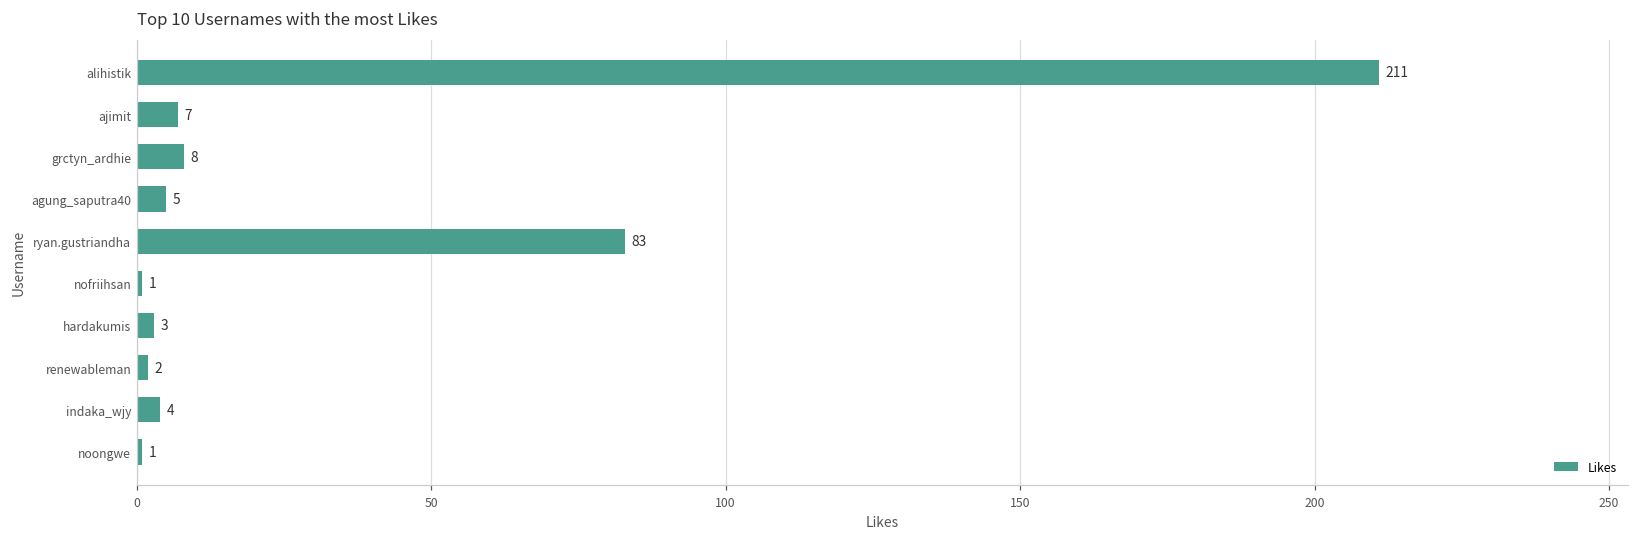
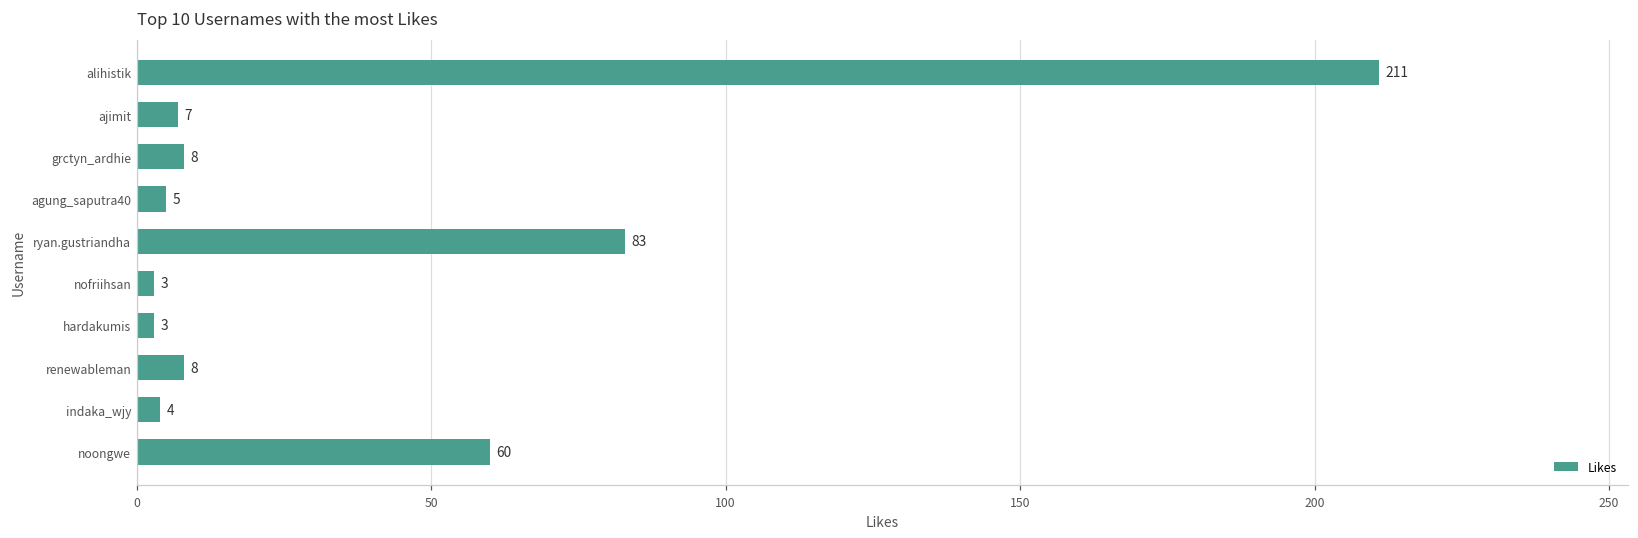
  {
    "alihistik": 211,
    "ajimit": 7,
    "grctyn_ardhie": 8,
    "agung_saputra40": 5,
    "ryan.gustriandha": 83,
-   "nofriihsan": 1,
+   "nofriihsan": 3,
    "hardakumis": 3,
-   "renewableman": 2,
+   "renewableman": 8,
    "indaka_wjy": 4,
-   "noongwe": 1
+   "noongwe": 60
  }
